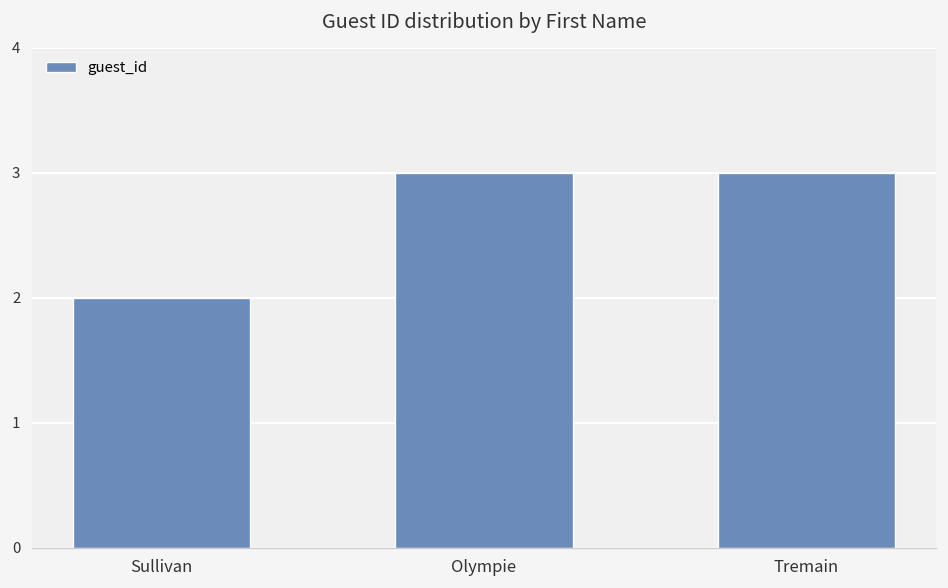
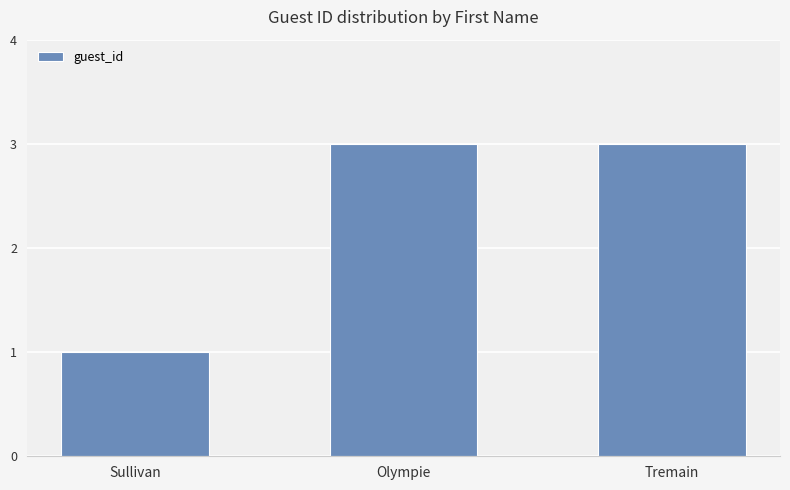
  {
-   "Sullivan": 2,
+   "Sullivan": 1,
    "Olympie": 3,
    "Tremain": 3
  }
